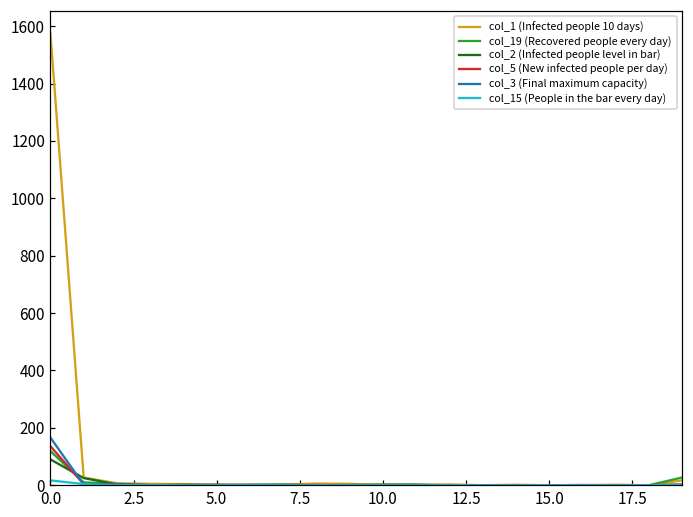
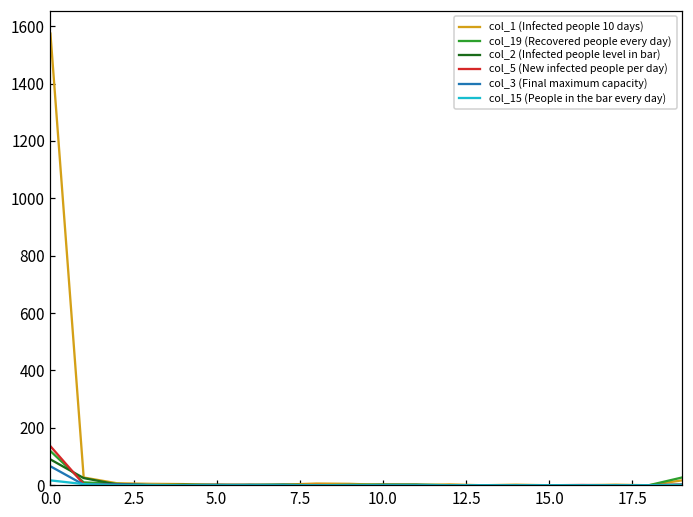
  {
    "col_1 (Infected people 10 days)": {
      "0.0": 1570
    },
    "col_5 (New infected people per day)": {
      "0.0": 140
    },
    "col_3 (Final maximum capacity)": {
-     "0.0": 170
+     "0.0": 70
    },
    "col_15 (People in the bar every day)": {
      "0.0": 20
    }
  }
